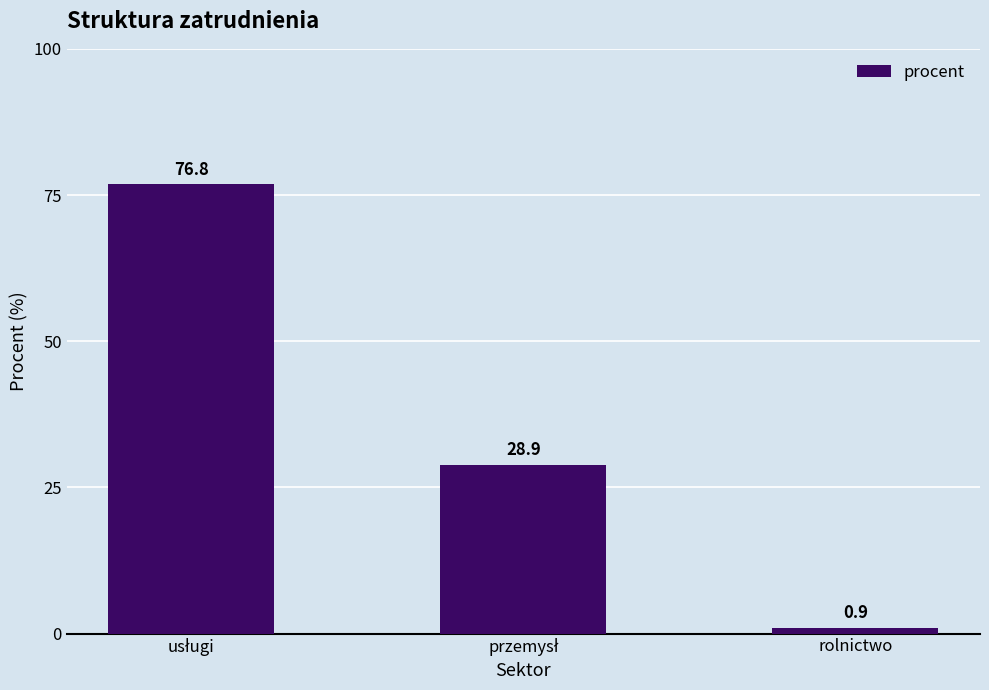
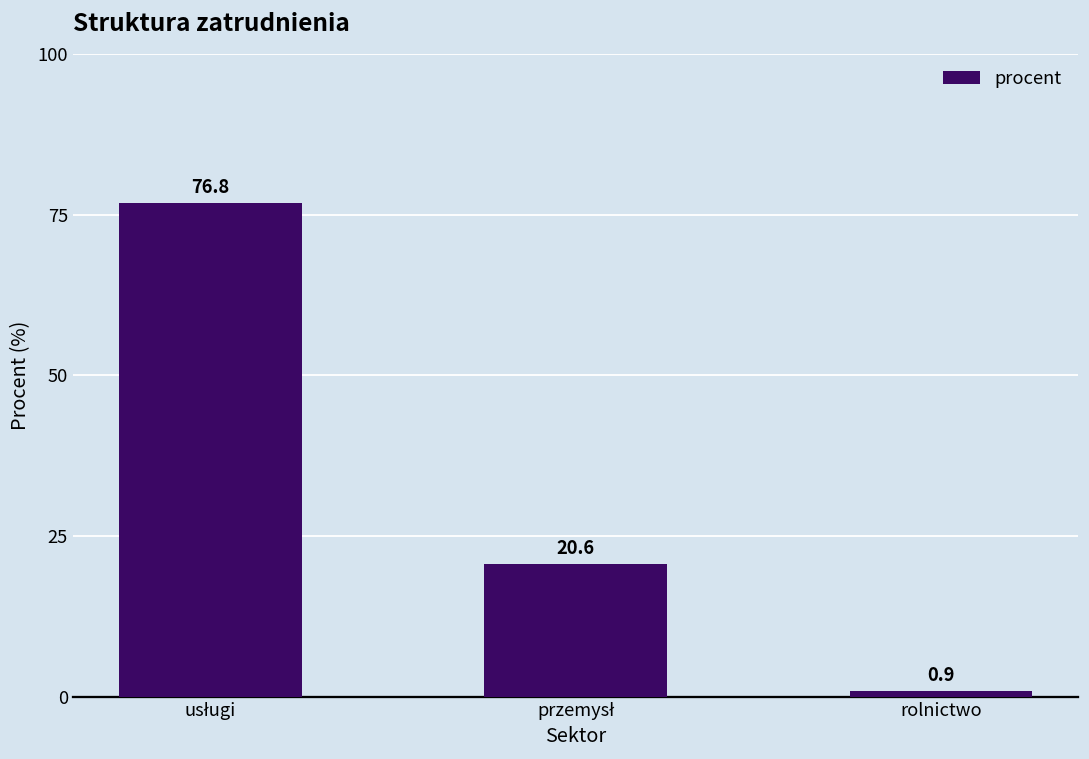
  {
    "usługi": 76.8,
-   "przemysł": 28.9,
+   "przemysł": 20.6,
    "rolnictwo": 0.9
  }
